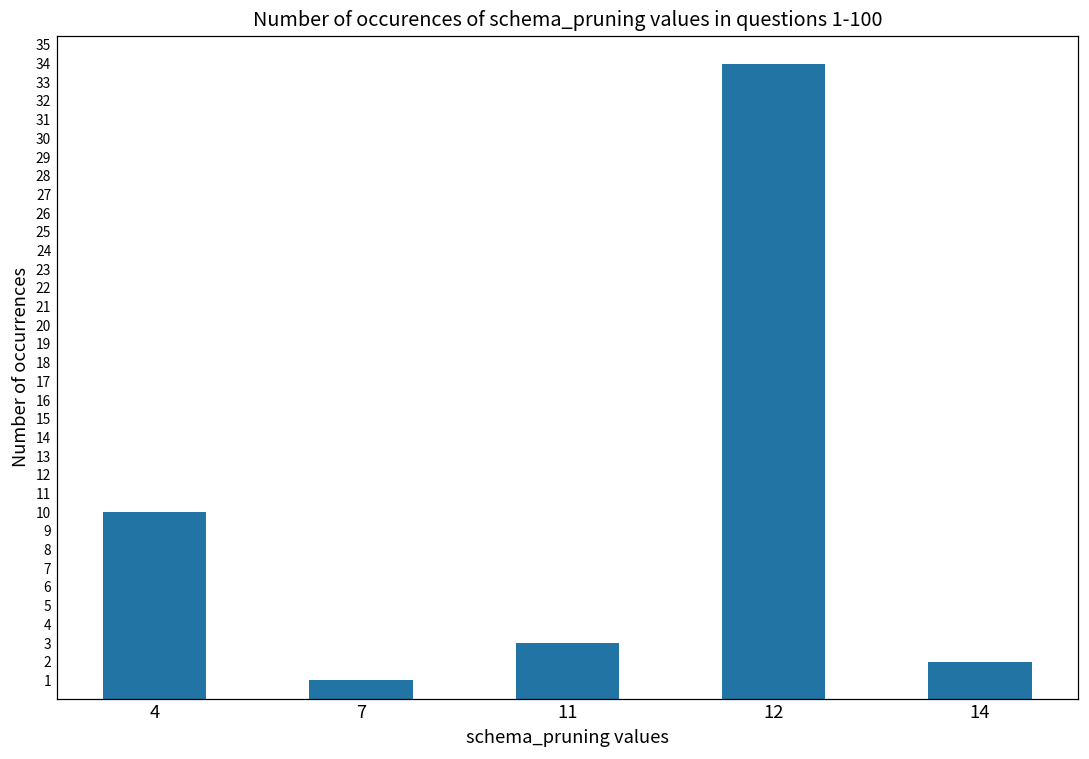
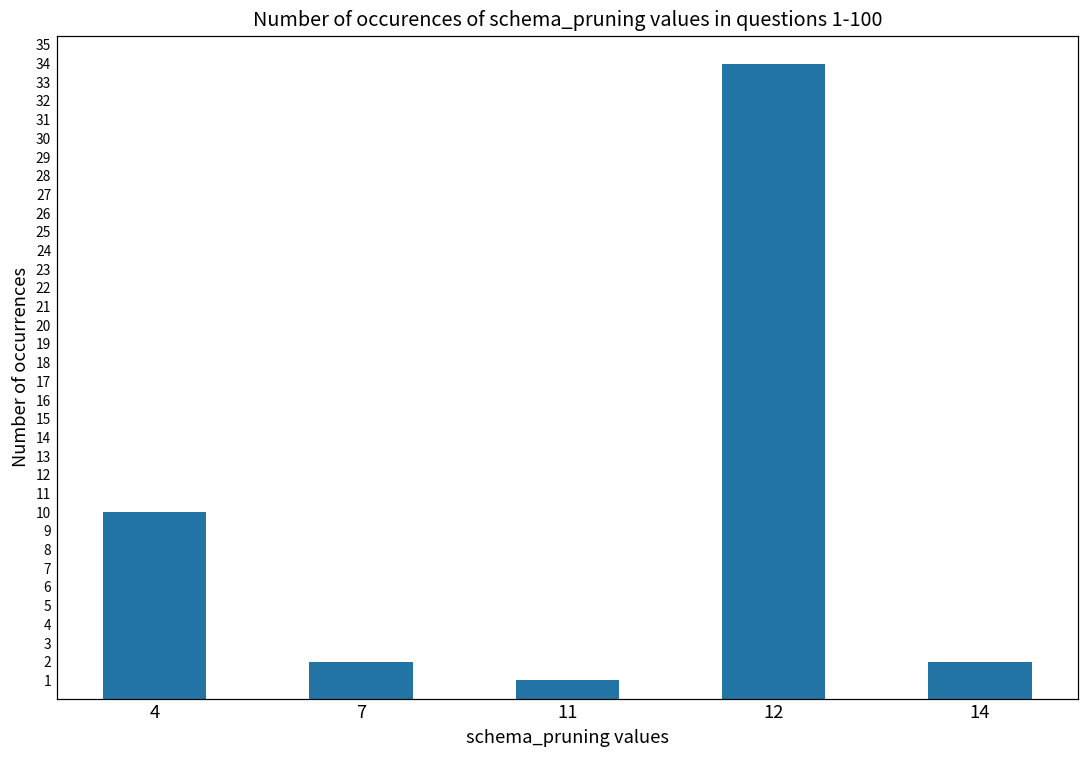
  {
    "4": 10,
-   "7": 1,
-   "11": 3,
+   "7": 2,
+   "11": 1,
    "12": 34,
    "14": 2
  }
